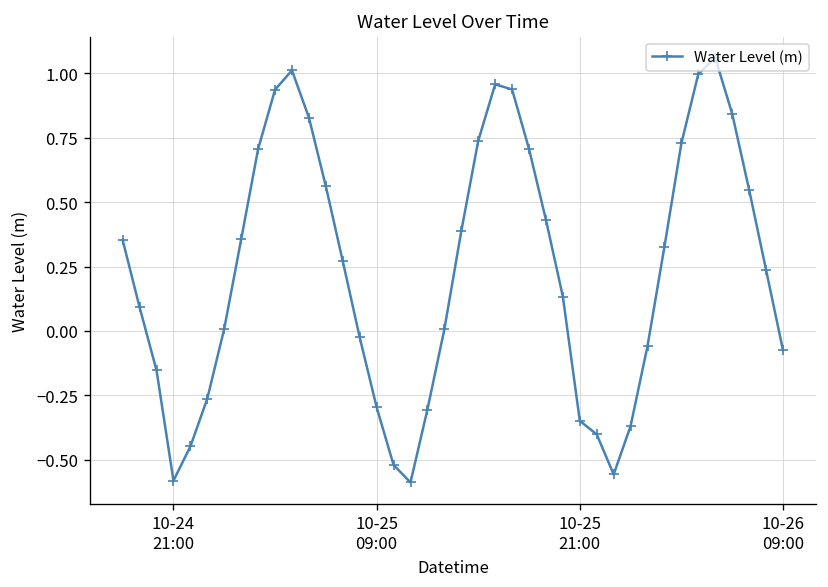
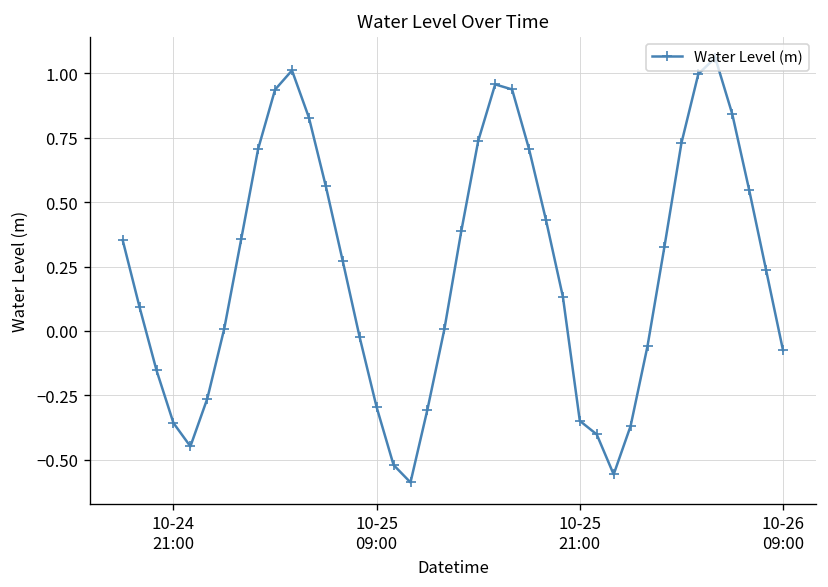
  {
-   "10-24 21:00": -0.58,
+   "10-24 21:00": -0.36,
    "10-25 09:00": -0.30,
    "10-25 21:00": -0.35,
    "10-26 09:00": -0.07
  }
